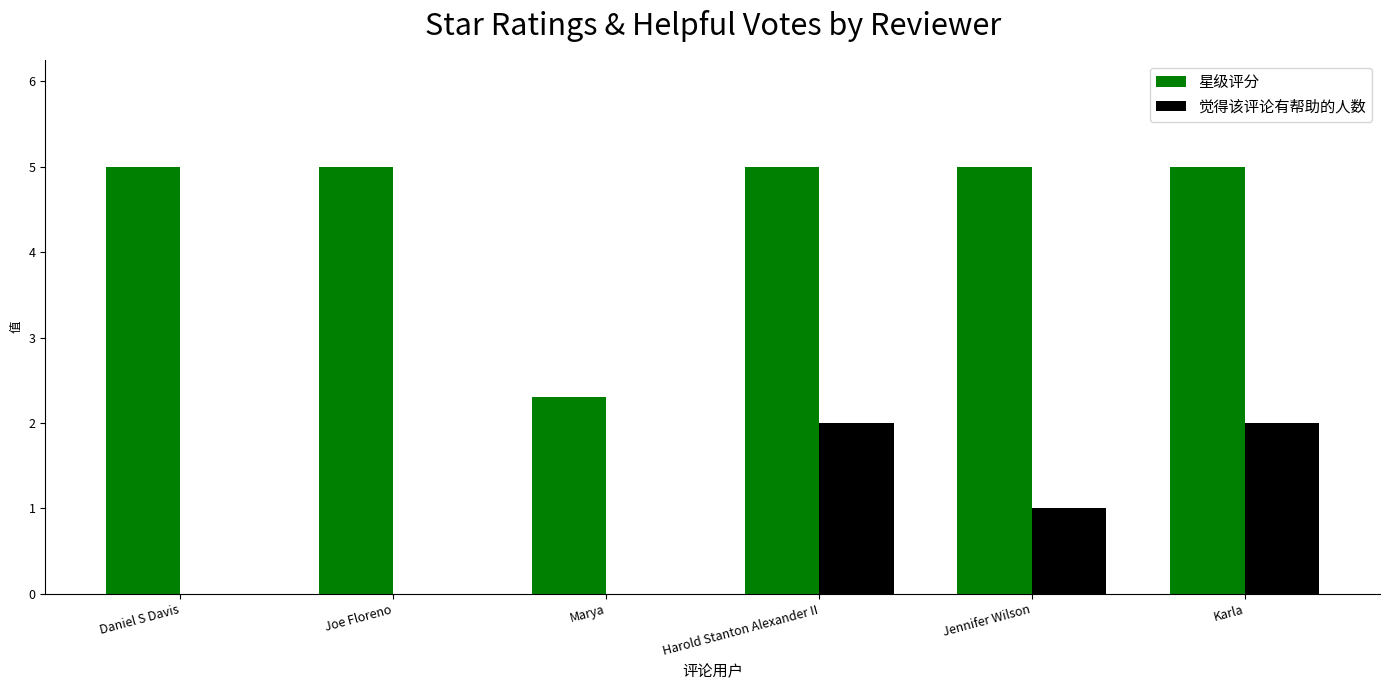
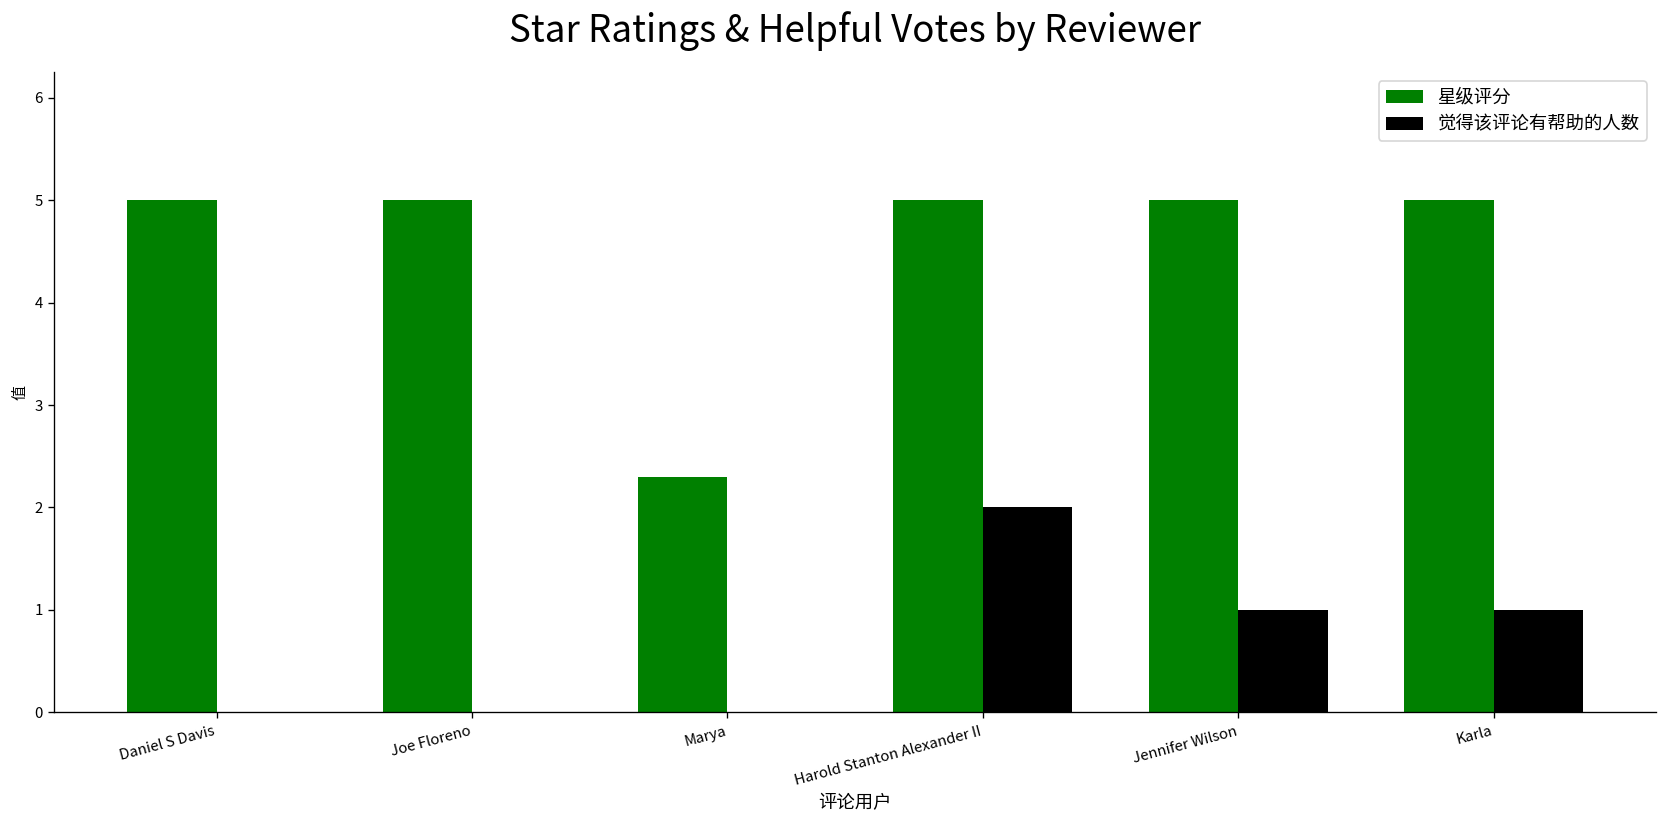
  {
    "星级评分": {
      "Daniel S Davis": 5,
      "Joe Floreno": 5,
      "Marya": 2.3,
      "Harold Stanton Alexander II": 5,
      "Jennifer Wilson": 5,
      "Karla": 5
    },
    "觉得该评论有帮助的人数": {
      "Daniel S Davis": 0,
      "Joe Floreno": 0,
      "Marya": 0,
      "Harold Stanton Alexander II": 2,
      "Jennifer Wilson": 1,
-     "Karla": 2
+     "Karla": 1
    }
  }
